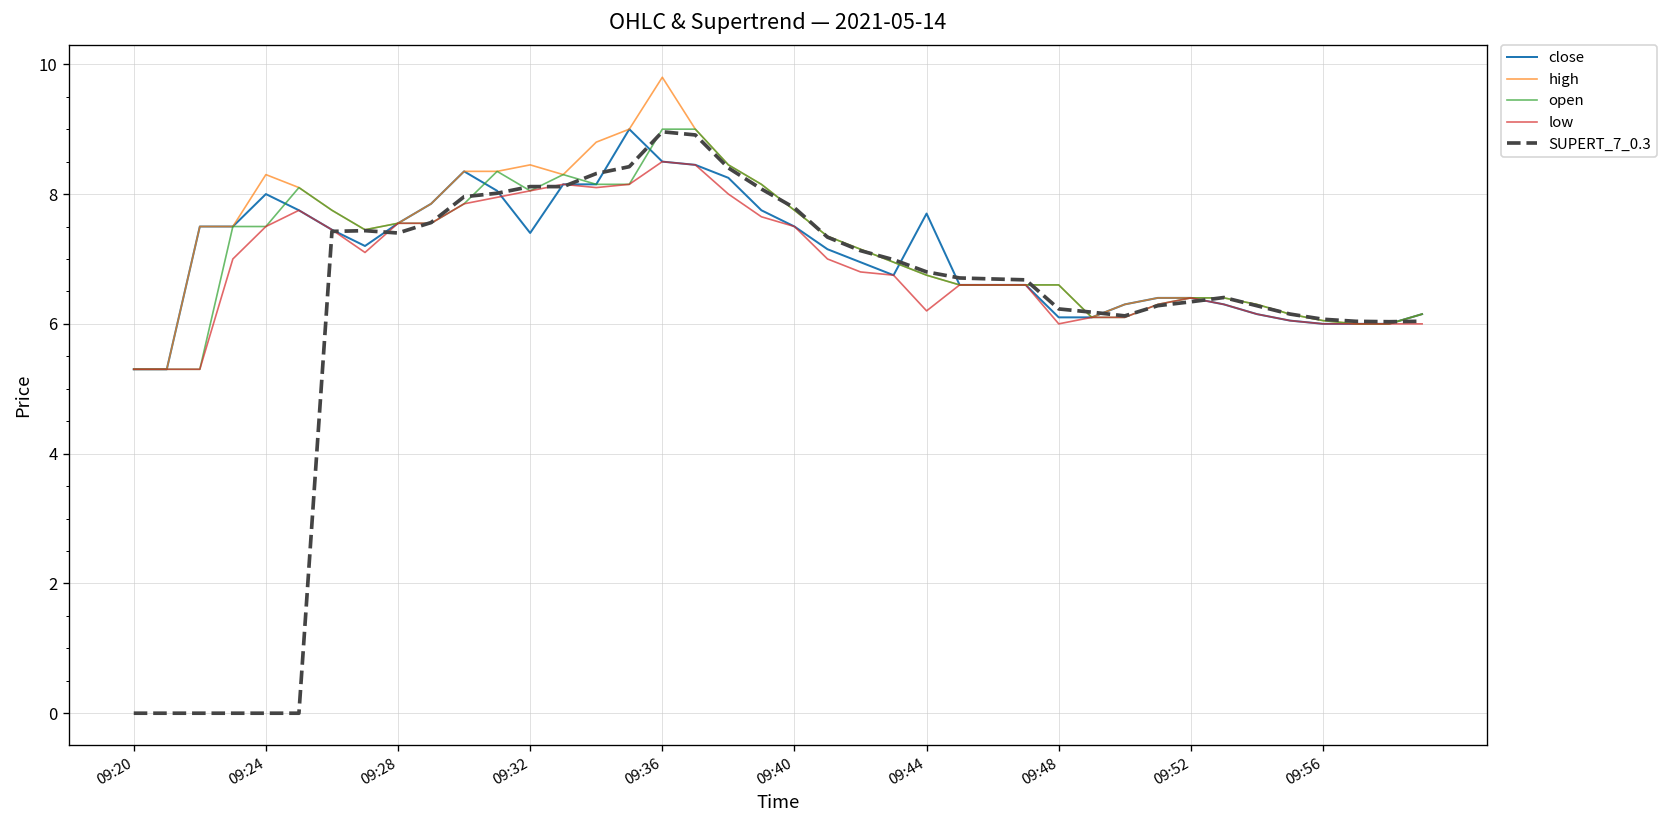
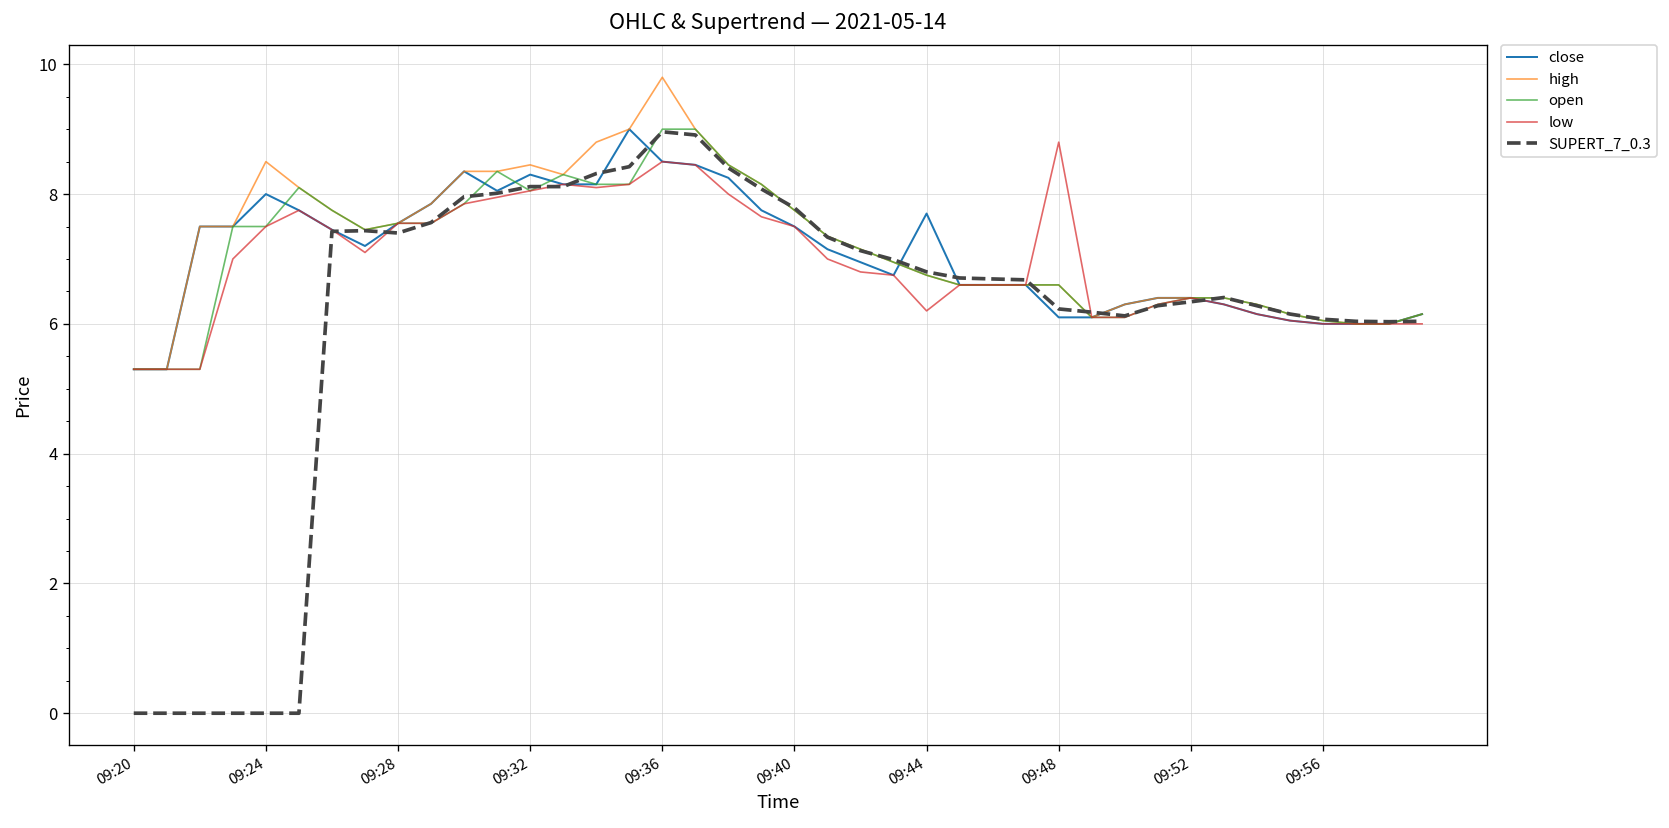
  {
    "close": {
      "09:24": 8.0,
-     "09:32": 7.4,
+     "09:32": 8.3,
      "09:44": 7.7,
      "09:48": 6.1
    },
    "high": {
-     "09:24": 8.3,
+     "09:24": 8.5,
      "09:32": 8.5,
      "09:36": 9.8
    },
    "low": {
      "09:44": 6.2,
-     "09:48": 6.0
+     "09:48": 8.8
    },
    "SUPERT_7_0.3": {
      "09:20": 0.0,
      "09:24": 0.0,
      "09:28": 7.4,
      "09:32": 8.1,
      "09:44": 6.8,
      "09:48": 6.2,
      "09:52": 6.3
    }
  }
